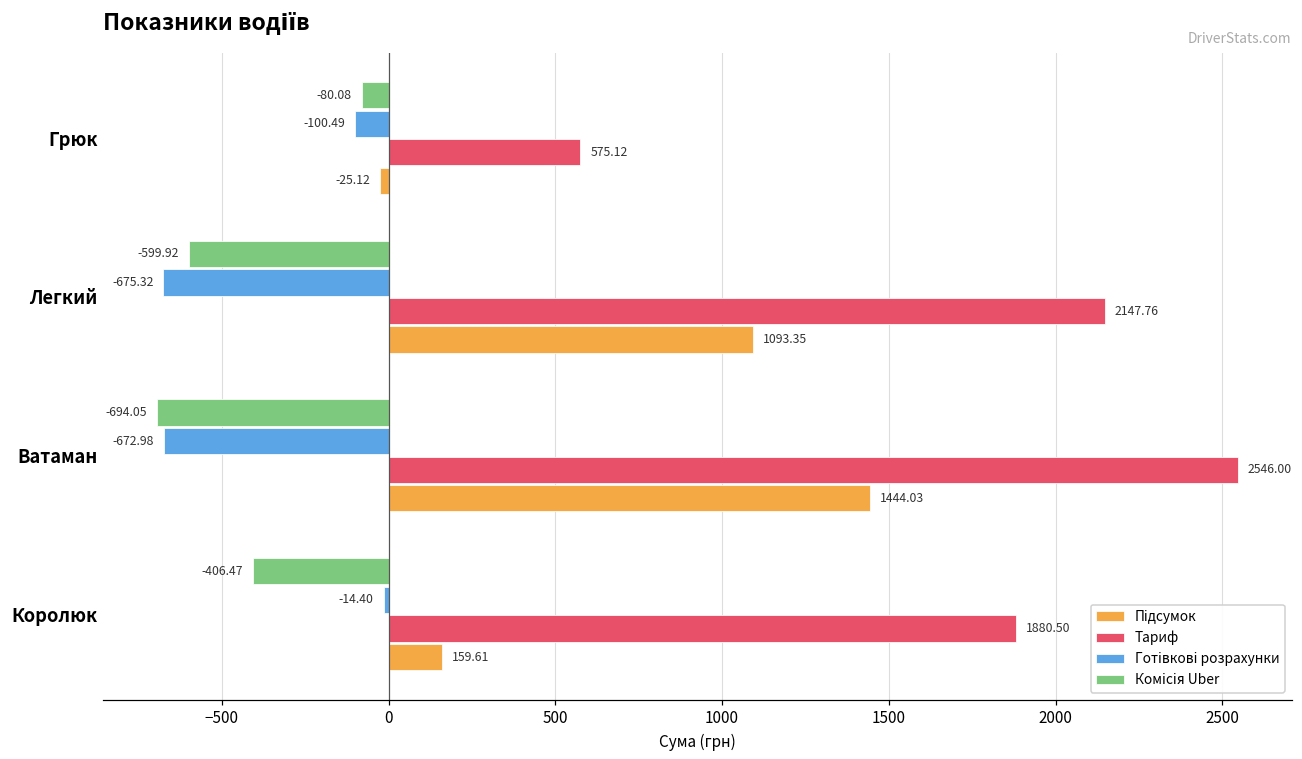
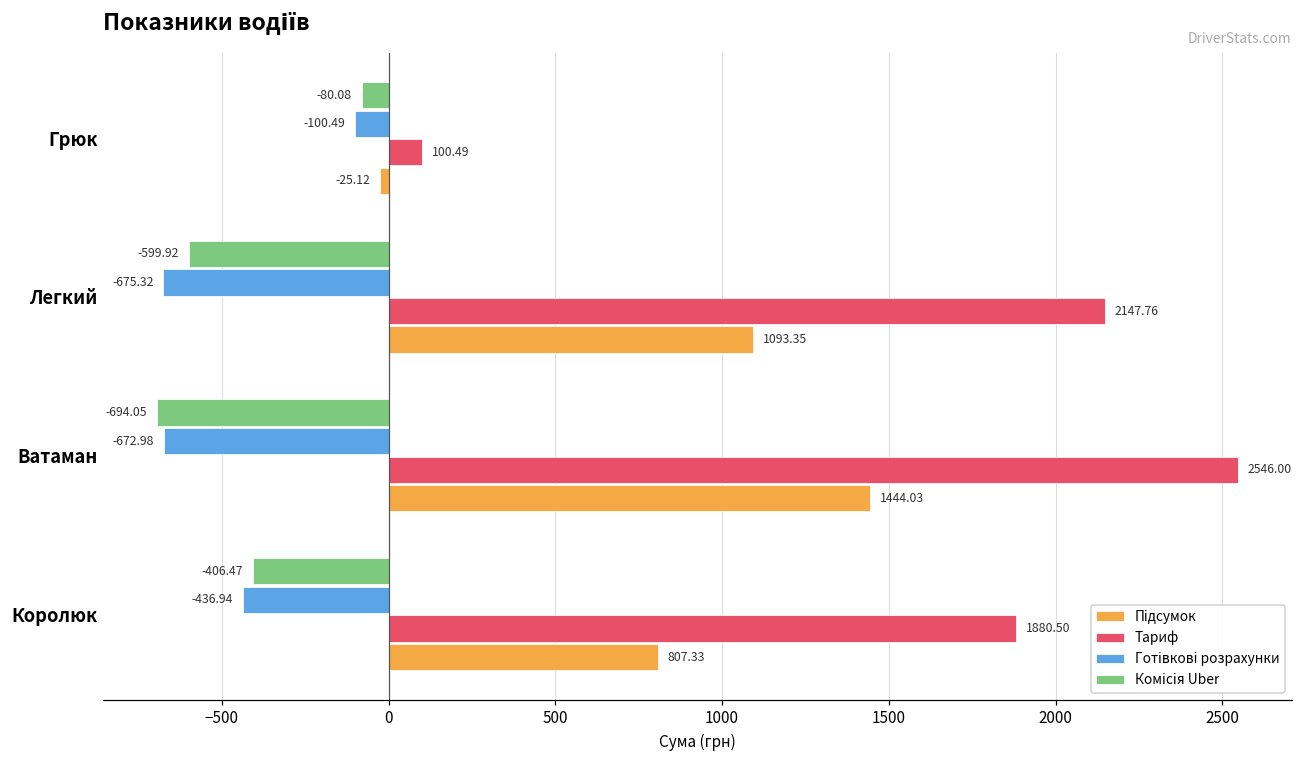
  {
    "Підсумок": {
      "Грюк": -25.12,
      "Легкий": 1093.35,
      "Ватаман": 1444.03,
-     "Королюк": 159.61
+     "Королюк": 807.33
    },
    "Тариф": {
-     "Грюк": 575.12,
+     "Грюк": 100.49,
      "Легкий": 2147.76,
      "Ватаман": 2546.00,
      "Королюк": 1880.50
    },
    "Готівкові розрахунки": {
      "Грюк": -100.49,
      "Легкий": -675.32,
      "Ватаман": -672.98,
-     "Королюк": -14.40
+     "Королюк": -436.94
    },
    "Комісія Uber": {
      "Грюк": -80.08,
      "Легкий": -599.92,
      "Ватаман": -694.05,
      "Королюк": -406.47
    }
  }
